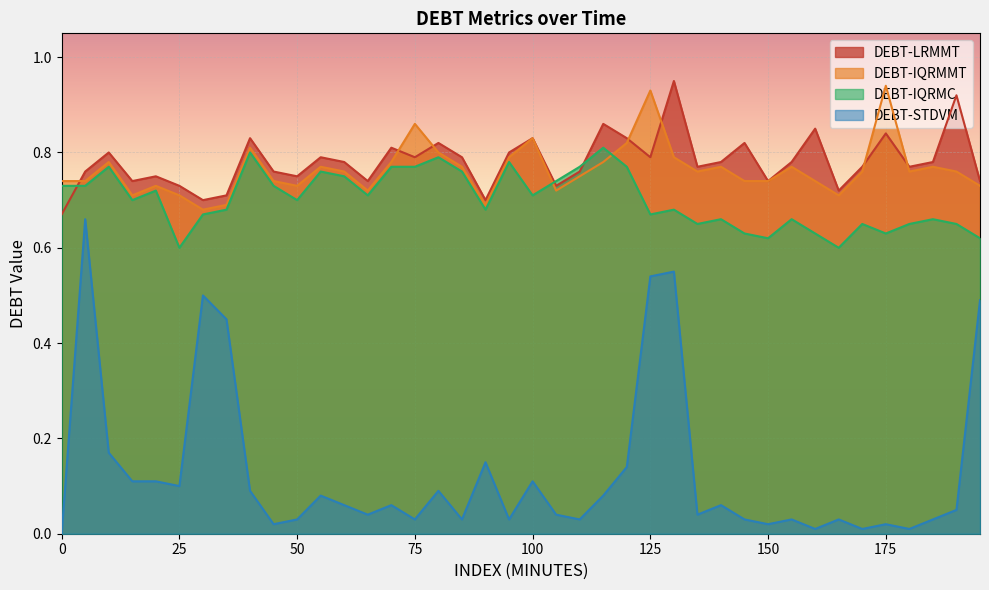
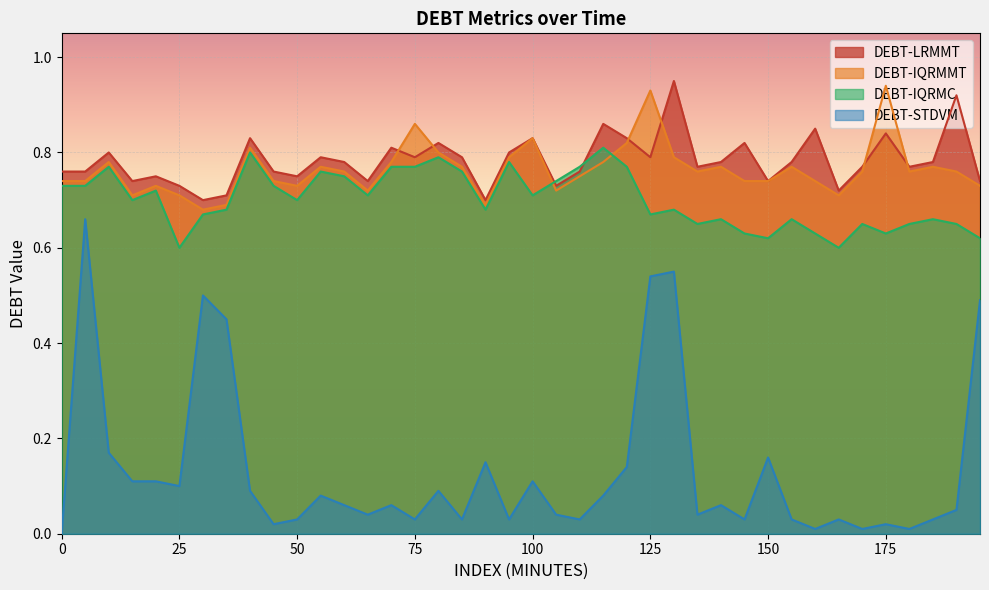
  {
    "DEBT-LRMMT": {
-     "0": 0.67,
+     "0": 0.76,
      "25": 0.73,
      "50": 0.75,
      "75": 0.79,
      "125": 0.79,
      "175": 0.84
    },
    "DEBT-IQRMMT": {
      "0": 0.74,
      "25": 0.71,
      "50": 0.73,
      "75": 0.86,
      "125": 0.93
    },
    "DEBT-IQRMC": {
      "0": 0.73,
      "25": 0.60,
      "50": 0.70,
      "75": 0.77,
      "100": 0.71,
      "125": 0.67,
      "150": 0.62,
      "175": 0.63
    },
    "DEBT-STDVM": {
      "0": 0.00,
      "25": 0.10,
      "50": 0.03,
      "75": 0.03,
      "100": 0.11,
      "125": 0.54,
-     "150": 0.02,
+     "150": 0.16,
      "175": 0.02
    }
  }
